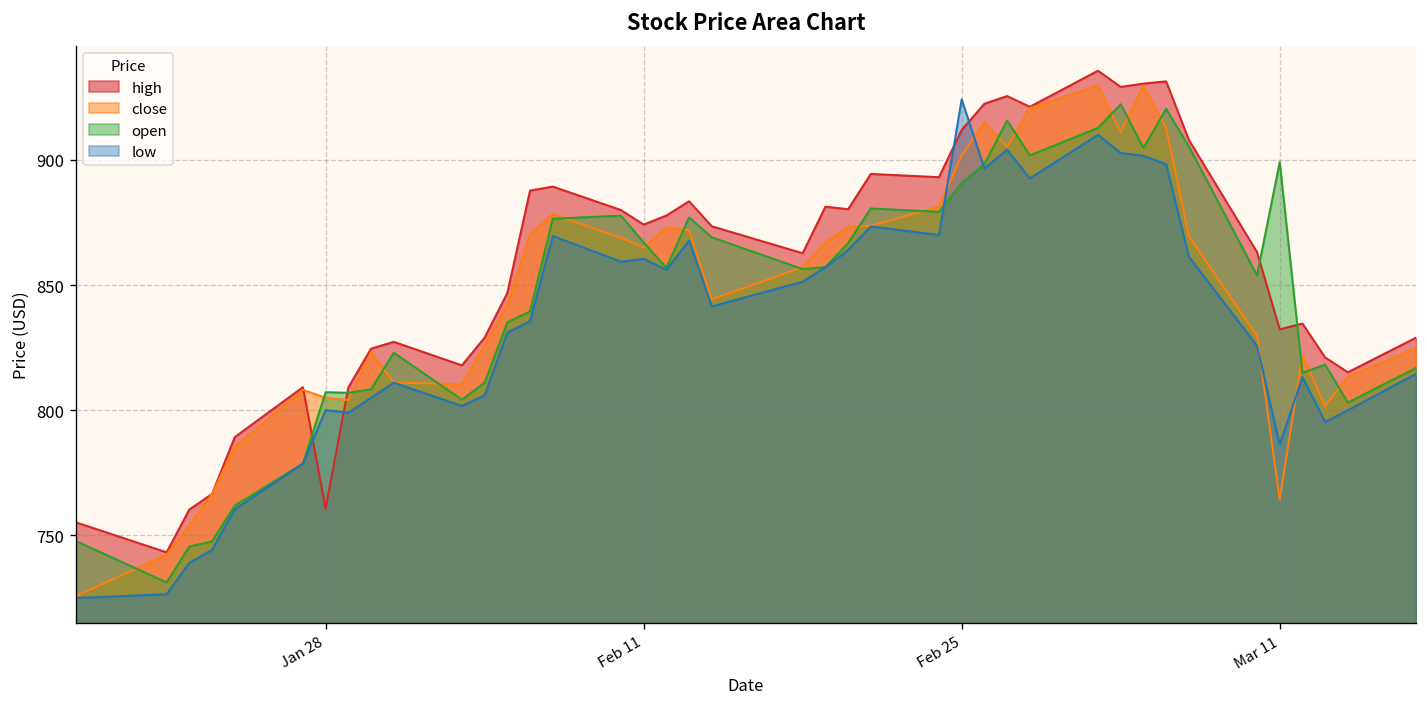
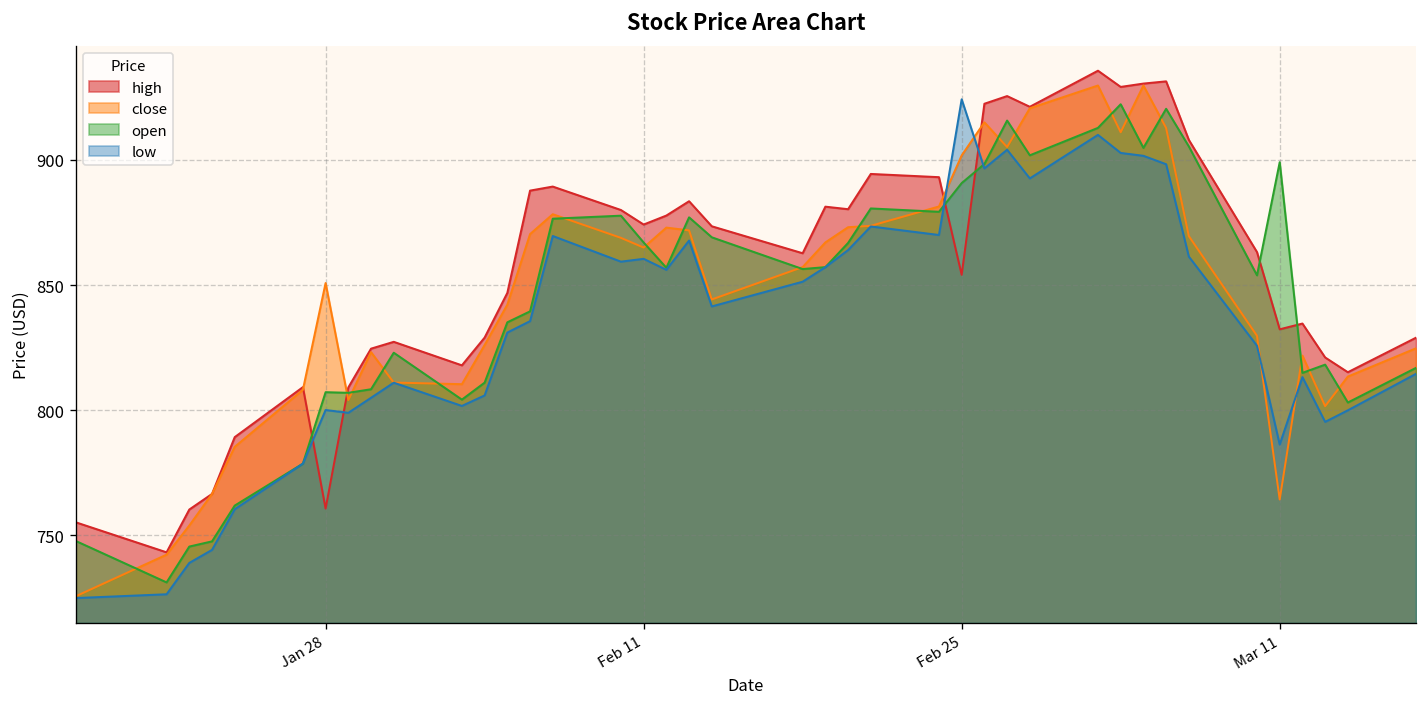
  {
    "high": {
      "Jan 28": 761,
      "Feb 11": 874,
-     "Feb 25": 912,
+     "Feb 25": 854,
      "Mar 11": 832
    },
    "close": {
-     "Jan 28": 805,
+     "Jan 28": 851,
      "Feb 11": 865,
      "Feb 25": 902,
      "Mar 11": 764
    },
    "open": {
      "Jan 28": 807,
      "Feb 11": 867,
      "Feb 25": 891,
      "Mar 11": 899
    },
    "low": {
      "Jan 28": 800,
      "Feb 11": 861,
      "Feb 25": 924,
      "Mar 11": 786
    }
  }
